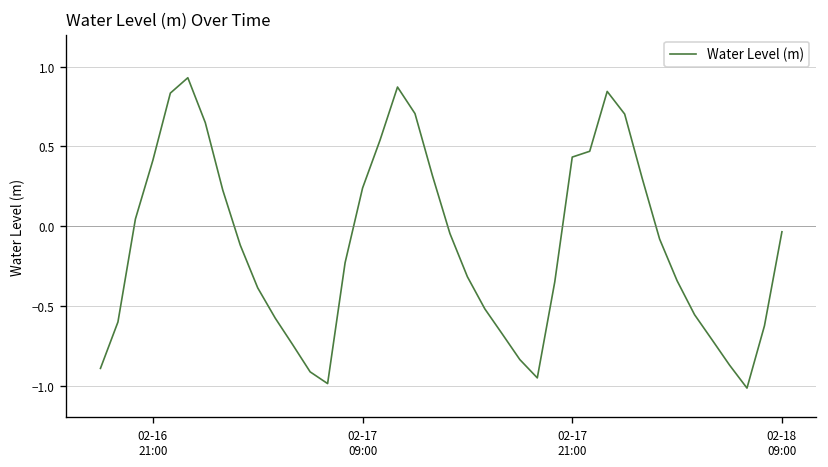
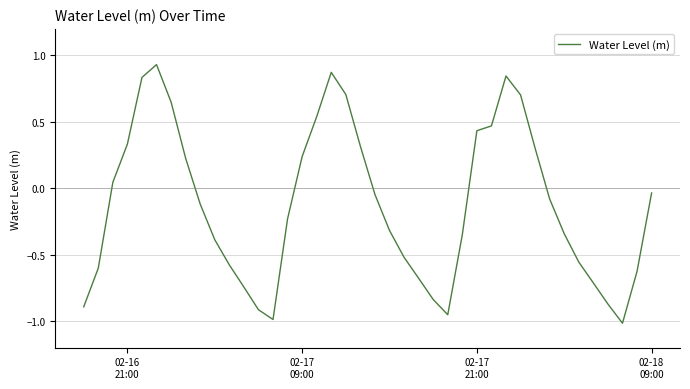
  {
-   "02-16 21:00": 0.41,
+   "02-16 21:00": 0.33,
    "02-17 09:00": 0.24,
    "02-17 21:00": 0.43,
    "02-18 09:00": -0.04
  }
